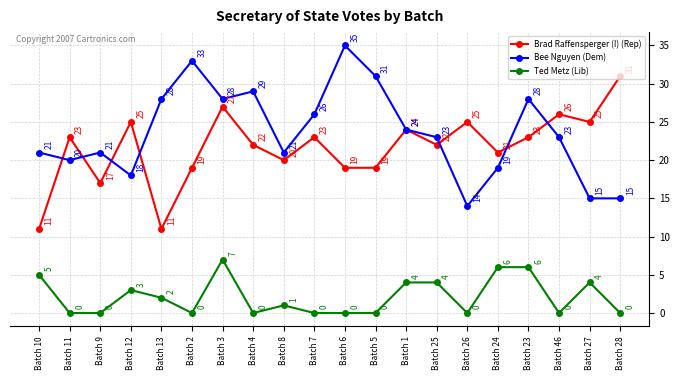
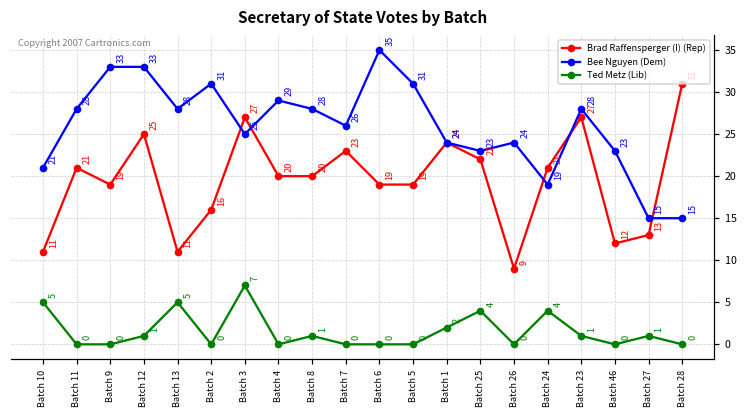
  {
    "Brad Raffensperger (I) (Rep)": {
      "Batch 10": 11,
-     "Batch 11": 23,
-     "Batch 9": 17,
+     "Batch 11": 21,
+     "Batch 9": 19,
      "Batch 12": 25,
      "Batch 13": 11,
-     "Batch 2": 19,
+     "Batch 2": 16,
      "Batch 3": 27,
-     "Batch 4": 22,
+     "Batch 4": 20,
      "Batch 8": 20,
      "Batch 7": 23,
      "Batch 6": 19,
      "Batch 5": 19,
-     "Batch 26": 25,
+     "Batch 26": 9,
      "Batch 24": 21,
-     "Batch 23": 23,
-     "Batch 46": 26,
-     "Batch 27": 25
+     "Batch 23": 27,
+     "Batch 46": 12,
+     "Batch 27": 13
    },
    "Bee Nguyen (Dem)": {
      "Batch 10": 21,
-     "Batch 11": 20,
-     "Batch 9": 21,
-     "Batch 12": 18,
+     "Batch 11": 28,
+     "Batch 9": 33,
+     "Batch 12": 33,
      "Batch 13": 28,
-     "Batch 2": 33,
-     "Batch 3": 28,
+     "Batch 2": 31,
+     "Batch 3": 25,
      "Batch 4": 29,
-     "Batch 8": 21,
+     "Batch 8": 28,
      "Batch 7": 26,
      "Batch 6": 35,
      "Batch 5": 31,
-     "Batch 26": 14,
+     "Batch 26": 24,
      "Batch 24": 19,
      "Batch 46": 23,
      "Batch 27": 15,
      "Batch 28": 15
    },
    "Ted Metz (Lib)": {
      "Batch 10": 5,
      "Batch 11": 0,
      "Batch 9": 0,
-     "Batch 12": 3,
-     "Batch 13": 2,
+     "Batch 12": 1,
+     "Batch 13": 5,
      "Batch 2": 0,
      "Batch 3": 7,
      "Batch 4": 0,
      "Batch 8": 1,
      "Batch 7": 0,
      "Batch 6": 0,
      "Batch 5": 0,
-     "Batch 1": 4,
+     "Batch 1": 2,
      "Batch 25": 4,
      "Batch 26": 0,
-     "Batch 24": 6,
-     "Batch 23": 6,
+     "Batch 24": 4,
+     "Batch 23": 1,
      "Batch 46": 0,
-     "Batch 27": 4,
+     "Batch 27": 1,
      "Batch 28": 0
    }
  }
